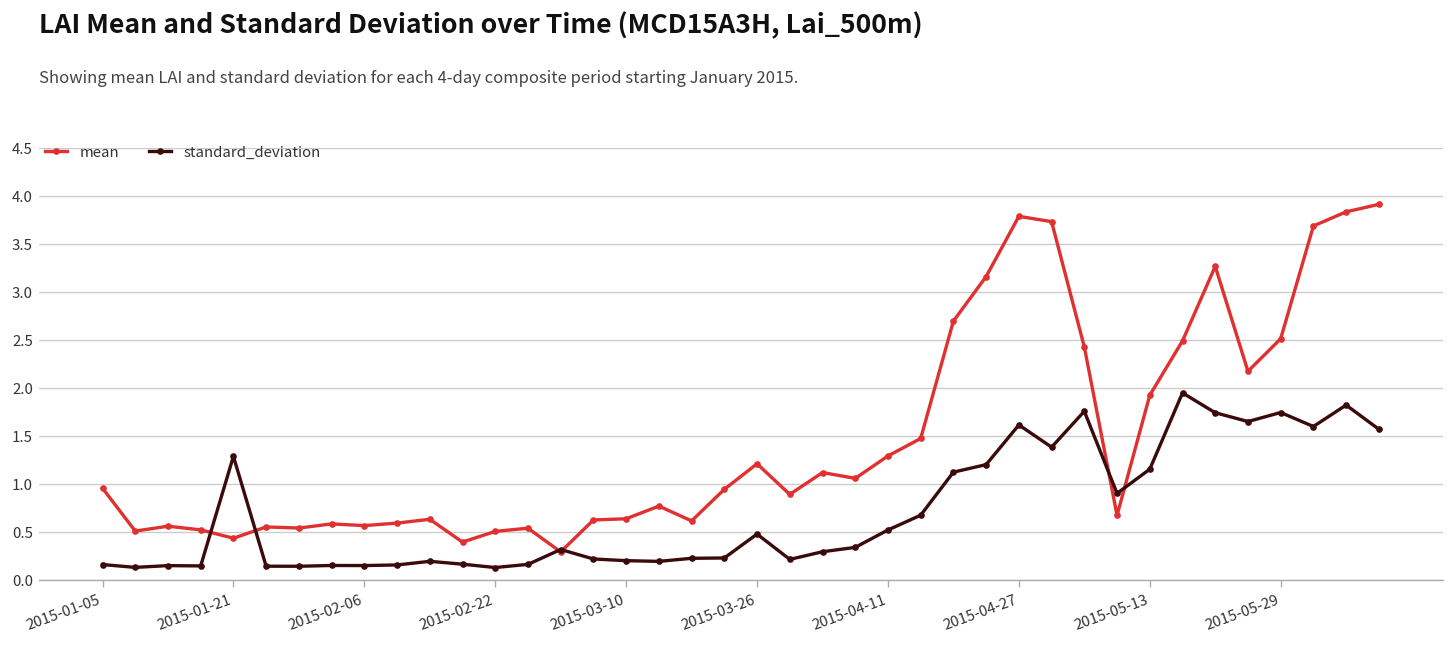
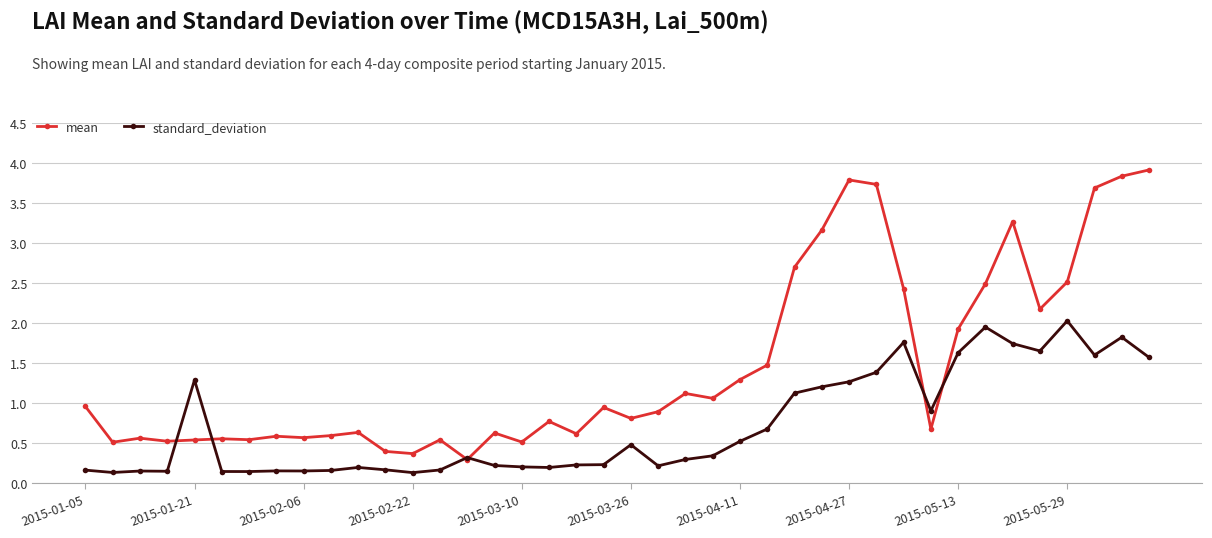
  {
    "mean": {
      "2015-01-05": 1.0,
-     "2015-01-21": 0.4,
+     "2015-01-21": 0.5,
      "2015-02-06": 0.6,
-     "2015-02-22": 0.5,
-     "2015-03-10": 0.6,
-     "2015-03-26": 1.2,
+     "2015-02-22": 0.4,
+     "2015-03-10": 0.5,
+     "2015-03-26": 0.8,
      "2015-04-11": 1.3,
      "2015-04-27": 3.8,
      "2015-05-13": 1.9,
      "2015-05-29": 2.5
    },
    "standard_deviation": {
      "2015-01-05": 0.2,
      "2015-01-21": 1.3,
      "2015-02-06": 0.2,
      "2015-02-22": 0.1,
      "2015-03-10": 0.2,
      "2015-03-26": 0.5,
      "2015-04-11": 0.5,
-     "2015-04-27": 1.6,
-     "2015-05-13": 1.2,
-     "2015-05-29": 1.7
+     "2015-04-27": 1.3,
+     "2015-05-13": 1.6,
+     "2015-05-29": 2.0
    }
  }
